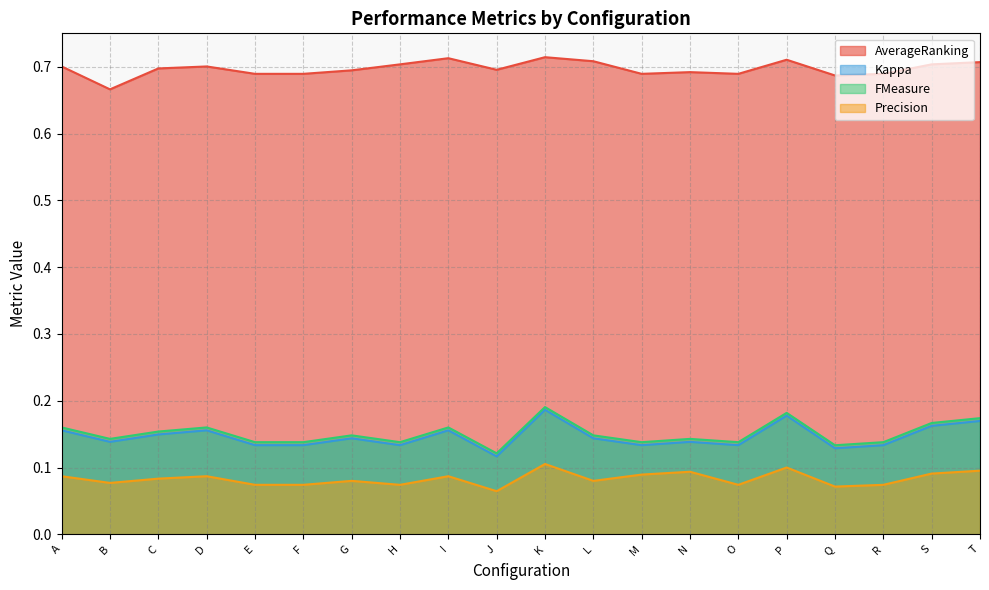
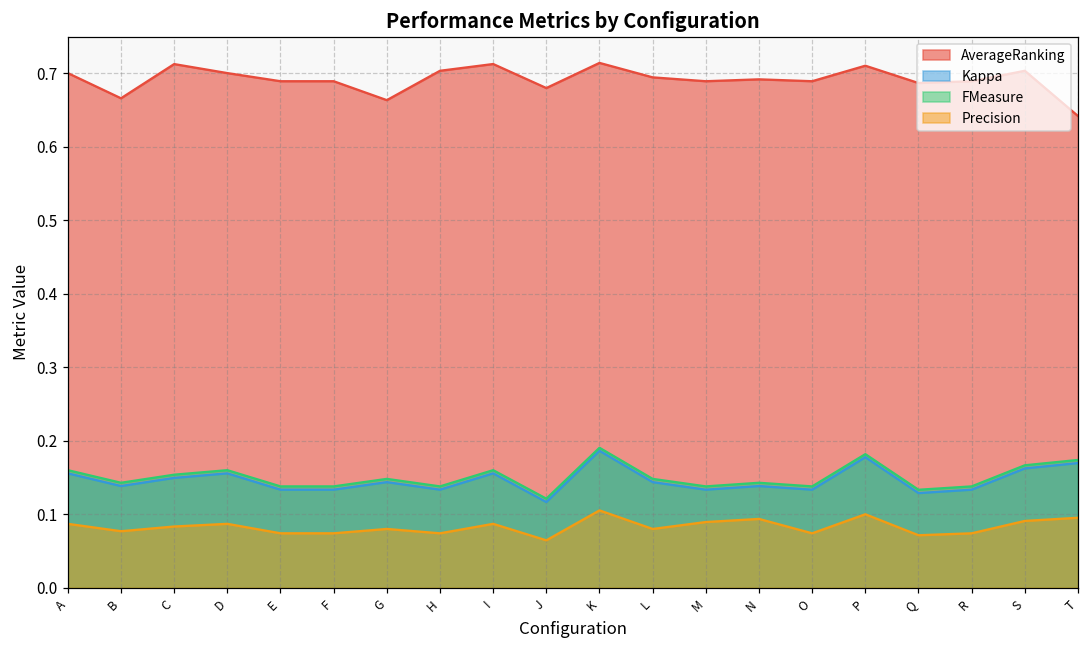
  {
    "AverageRanking": {
      "A": 0.70,
      "B": 0.67,
-     "C": 0.70,
+     "C": 0.71,
      "D": 0.70,
      "E": 0.69,
      "F": 0.69,
-     "G": 0.69,
+     "G": 0.66,
      "H": 0.70,
      "I": 0.71,
-     "J": 0.70,
+     "J": 0.68,
      "K": 0.71,
-     "L": 0.71,
+     "L": 0.69,
      "M": 0.69,
      "N": 0.69,
      "O": 0.69,
      "P": 0.71,
-     "T": 0.71
+     "T": 0.64
    },
    "Kappa": {
      "A": 0.16,
      "B": 0.14,
      "C": 0.15,
      "D": 0.16,
      "E": 0.13,
      "F": 0.13,
      "G": 0.14,
      "H": 0.13,
      "I": 0.16,
      "J": 0.12,
      "K": 0.19,
      "L": 0.14,
      "M": 0.13,
      "N": 0.14,
      "O": 0.13,
      "P": 0.18,
      "Q": 0.13,
      "R": 0.13,
      "S": 0.16,
      "T": 0.17
    },
    "FMeasure": {
      "A": 0.16,
      "B": 0.14,
      "C": 0.15,
      "D": 0.16,
      "E": 0.14,
      "F": 0.14,
      "G": 0.15,
      "H": 0.14,
      "I": 0.16,
      "J": 0.12,
      "K": 0.19,
      "L": 0.15,
      "M": 0.14,
      "N": 0.14,
      "O": 0.14,
      "P": 0.18,
      "Q": 0.13,
      "R": 0.14,
      "S": 0.17,
      "T": 0.17
    },
    "Precision": {
      "A": 0.09,
      "B": 0.08,
      "C": 0.08,
      "D": 0.09,
      "E": 0.07,
      "F": 0.07,
      "G": 0.08,
      "H": 0.07,
      "I": 0.09,
      "J": 0.06,
      "K": 0.11,
      "L": 0.08,
      "M": 0.09,
      "N": 0.09,
      "O": 0.07,
      "P": 0.10,
      "Q": 0.07,
      "R": 0.07,
      "S": 0.09,
      "T": 0.10
    }
  }
